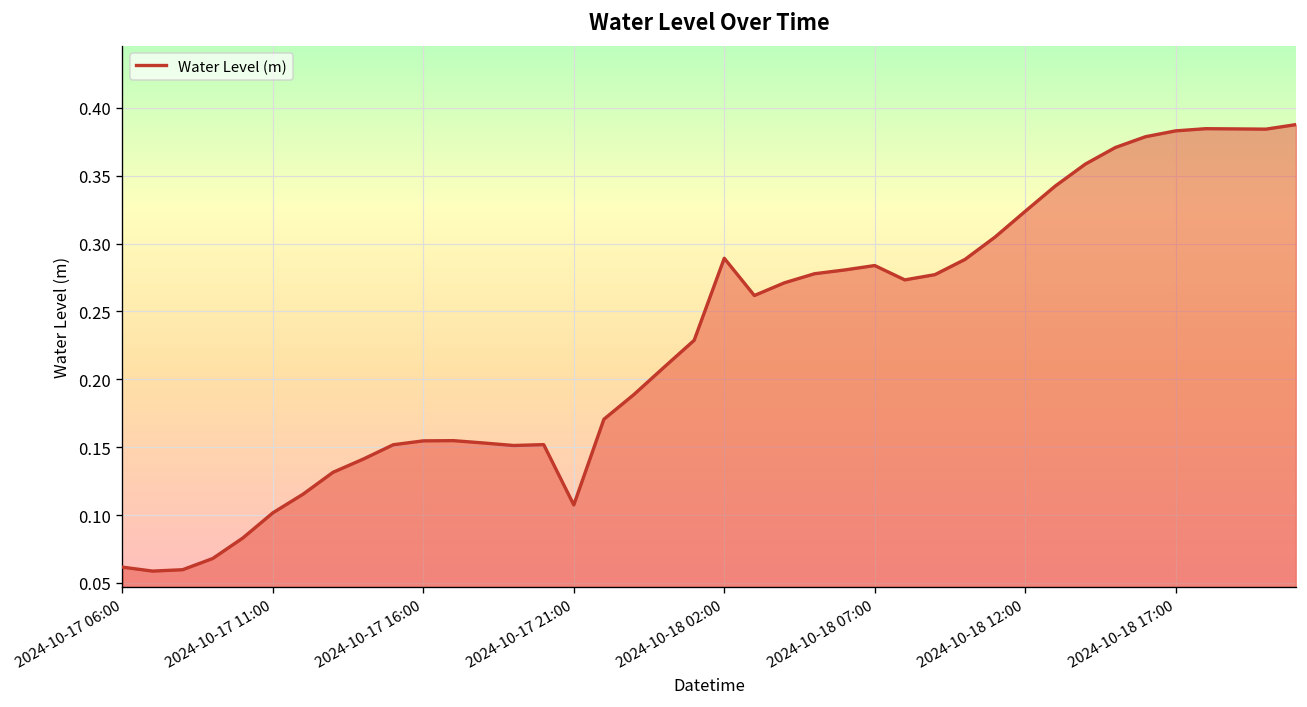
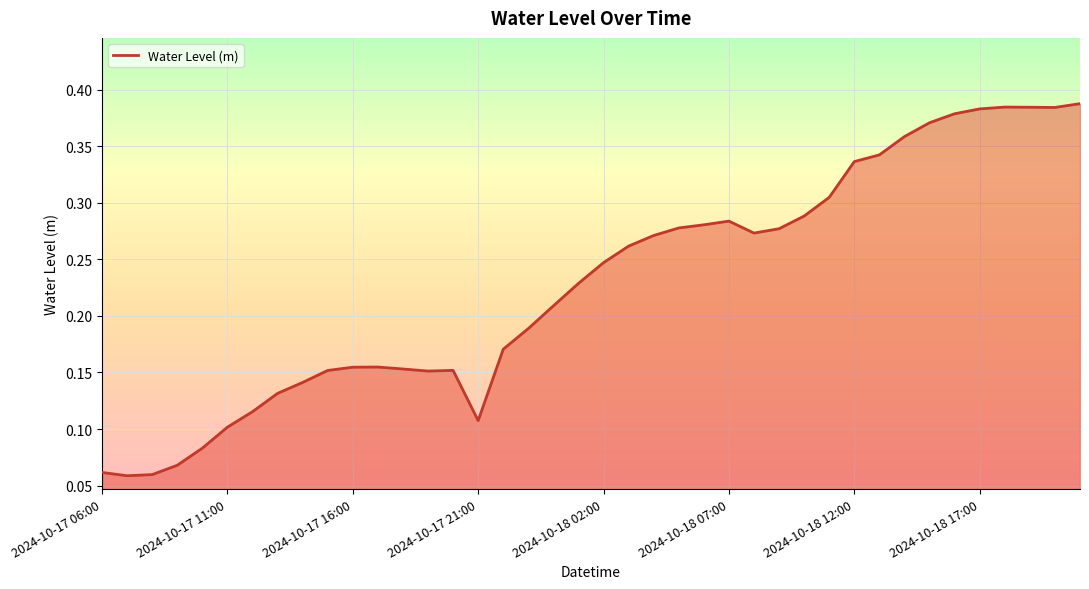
  {
    "2024-10-17 06:00": 0.062,
    "2024-10-17 11:00": 0.102,
    "2024-10-17 16:00": 0.155,
    "2024-10-17 21:00": 0.107,
-   "2024-10-18 02:00": 0.289,
+   "2024-10-18 02:00": 0.247,
    "2024-10-18 07:00": 0.284,
-   "2024-10-18 12:00": 0.324,
+   "2024-10-18 12:00": 0.336,
    "2024-10-18 17:00": 0.383
  }
